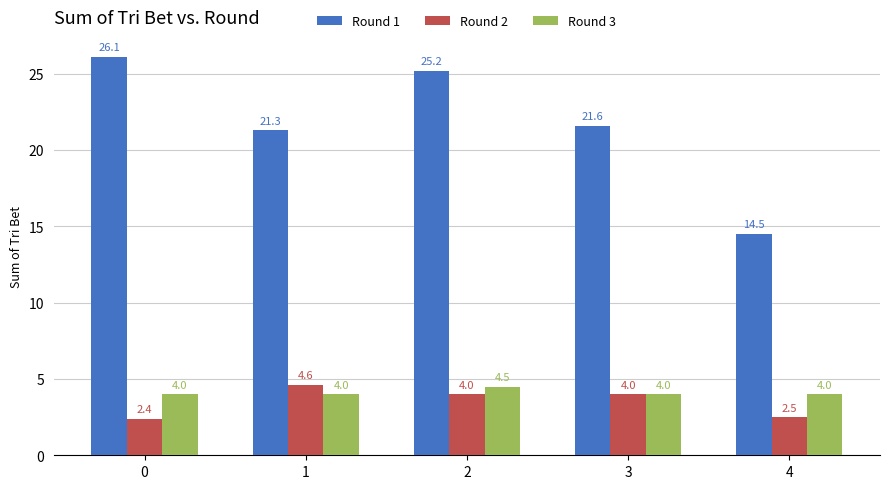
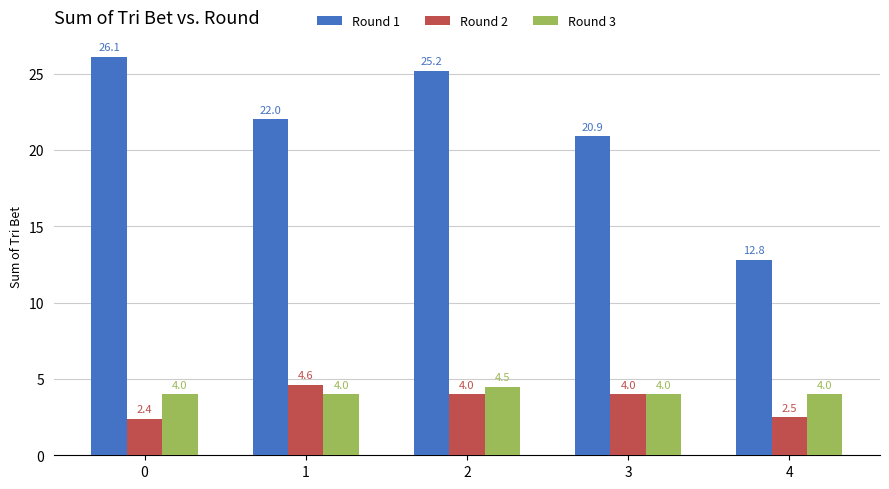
  {
    "Round 1": {
      "0": 26.1,
-     "1": 21.3,
+     "1": 22.0,
      "2": 25.2,
-     "3": 21.6,
-     "4": 14.5
+     "3": 20.9,
+     "4": 12.8
    },
    "Round 2": {
      "0": 2.4,
      "1": 4.6,
      "2": 4.0,
      "3": 4.0,
      "4": 2.5
    },
    "Round 3": {
      "0": 4.0,
      "1": 4.0,
      "2": 4.5,
      "3": 4.0,
      "4": 4.0
    }
  }
